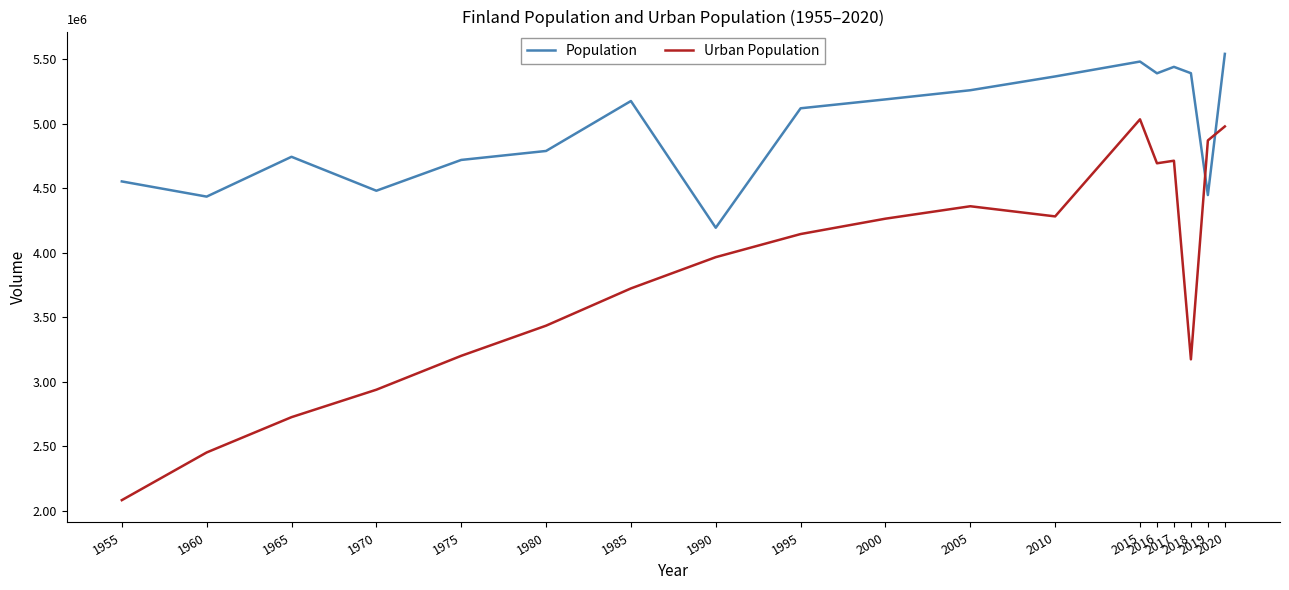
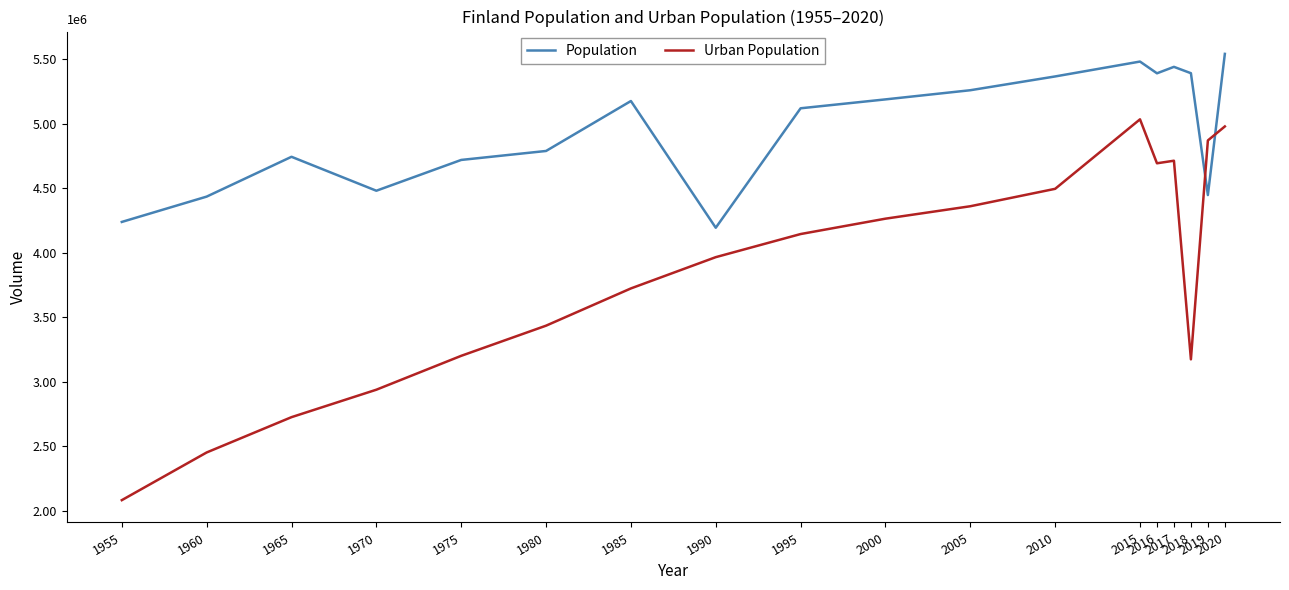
  {
    "Population": {
-     "1955": 4.55,
+     "1955": 4.24,
      "1960": 4.43,
      "1965": 4.74,
      "1970": 4.48,
      "1975": 4.72,
      "1980": 4.79,
      "1985": 5.18,
      "1990": 4.19,
      "1995": 5.12,
      "2000": 5.19,
      "2005": 5.26,
      "2010": 5.37,
      "2015": 5.48,
      "2016": 5.39,
      "2017": 5.44,
      "2018": 5.39,
      "2019": 4.45,
      "2020": 5.54
    },
    "Urban Population": {
      "1955": 2.08,
      "1960": 2.45,
      "1965": 2.73,
      "1970": 2.94,
      "1975": 3.20,
      "1980": 3.43,
      "1985": 3.72,
      "1990": 3.97,
      "1995": 4.14,
      "2000": 4.26,
      "2005": 4.36,
-     "2010": 4.28,
+     "2010": 4.49,
      "2015": 5.03,
      "2016": 4.69,
      "2017": 4.71,
      "2018": 3.17,
      "2019": 4.87,
      "2020": 4.98
    }
  }
